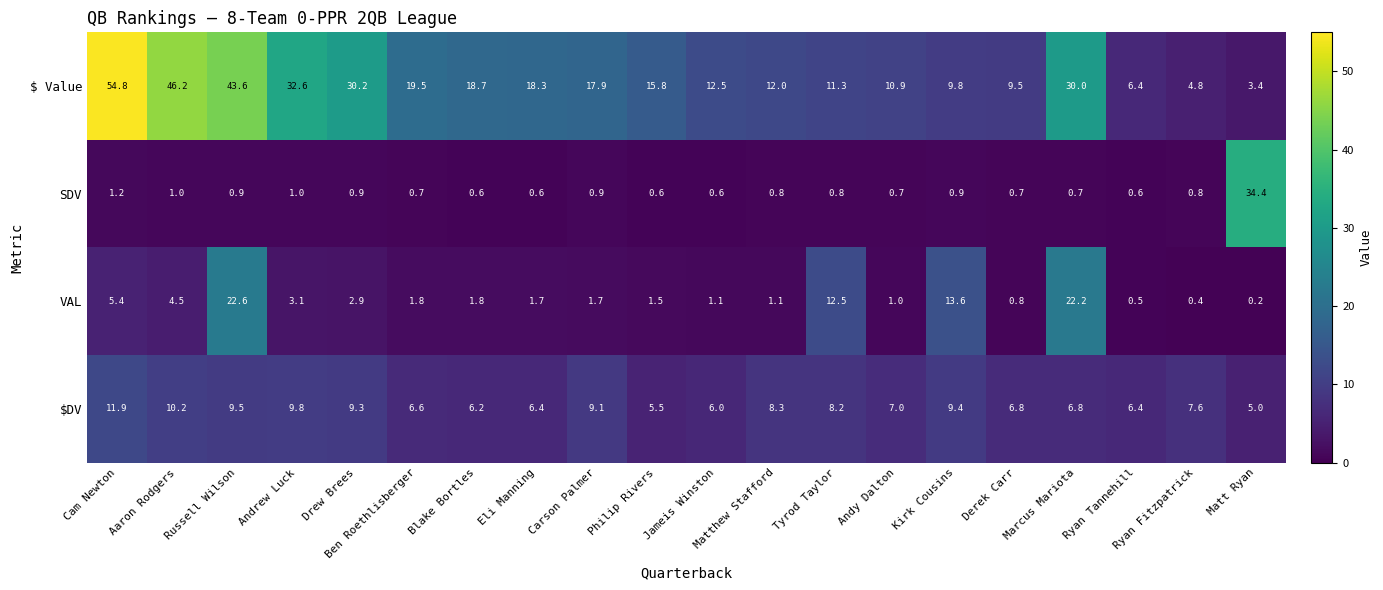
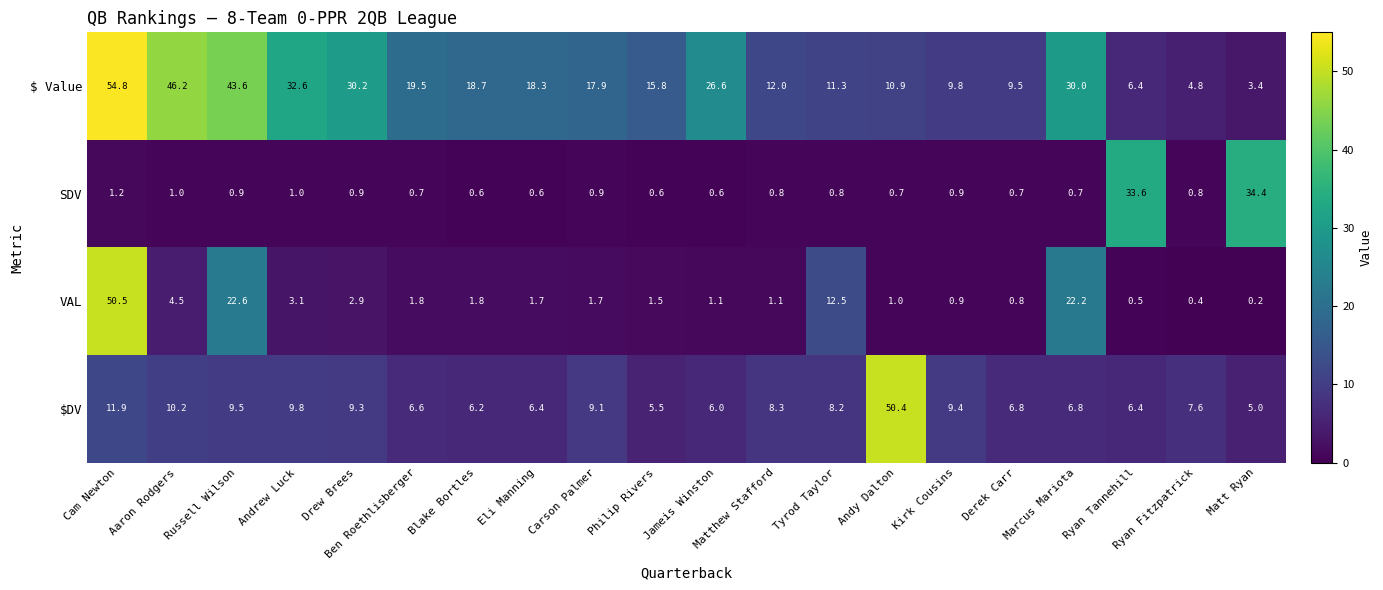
  {
    "$ Value": {
      "Cam Newton": 54.8,
      "Aaron Rodgers": 46.2,
      "Russell Wilson": 43.6,
      "Andrew Luck": 32.6,
      "Drew Brees": 30.2,
      "Ben Roethlisberger": 19.5,
      "Blake Bortles": 18.7,
      "Eli Manning": 18.3,
      "Carson Palmer": 17.9,
      "Philip Rivers": 15.8,
-     "Jameis Winston": 12.5,
+     "Jameis Winston": 26.6,
      "Matthew Stafford": 12.0,
      "Tyrod Taylor": 11.3,
      "Andy Dalton": 10.9,
      "Kirk Cousins": 9.8,
      "Derek Carr": 9.5,
      "Marcus Mariota": 30.0,
      "Ryan Tannehill": 6.4,
      "Ryan Fitzpatrick": 4.8,
      "Matt Ryan": 3.4
    },
    "SDV": {
      "Cam Newton": 1.2,
      "Aaron Rodgers": 1.0,
      "Russell Wilson": 0.9,
      "Andrew Luck": 1.0,
      "Drew Brees": 0.9,
      "Ben Roethlisberger": 0.7,
      "Blake Bortles": 0.6,
      "Eli Manning": 0.6,
      "Carson Palmer": 0.9,
      "Philip Rivers": 0.6,
      "Jameis Winston": 0.6,
      "Matthew Stafford": 0.8,
      "Tyrod Taylor": 0.8,
      "Andy Dalton": 0.7,
      "Kirk Cousins": 0.9,
      "Derek Carr": 0.7,
      "Marcus Mariota": 0.7,
-     "Ryan Tannehill": 0.6,
+     "Ryan Tannehill": 33.6,
      "Ryan Fitzpatrick": 0.8,
      "Matt Ryan": 34.4
    },
    "VAL": {
-     "Cam Newton": 5.4,
+     "Cam Newton": 50.5,
      "Aaron Rodgers": 4.5,
      "Russell Wilson": 22.6,
      "Andrew Luck": 3.1,
      "Drew Brees": 2.9,
      "Ben Roethlisberger": 1.8,
      "Blake Bortles": 1.8,
      "Eli Manning": 1.7,
      "Carson Palmer": 1.7,
      "Philip Rivers": 1.5,
      "Jameis Winston": 1.1,
      "Matthew Stafford": 1.1,
      "Tyrod Taylor": 12.5,
      "Andy Dalton": 1.0,
-     "Kirk Cousins": 13.6,
+     "Kirk Cousins": 0.9,
      "Derek Carr": 0.8,
      "Marcus Mariota": 22.2,
      "Ryan Tannehill": 0.5,
      "Ryan Fitzpatrick": 0.4,
      "Matt Ryan": 0.2
    },
    "$DV": {
      "Cam Newton": 11.9,
      "Aaron Rodgers": 10.2,
      "Russell Wilson": 9.5,
      "Andrew Luck": 9.8,
      "Drew Brees": 9.3,
      "Ben Roethlisberger": 6.6,
      "Blake Bortles": 6.2,
      "Eli Manning": 6.4,
      "Carson Palmer": 9.1,
      "Philip Rivers": 5.5,
      "Jameis Winston": 6.0,
      "Matthew Stafford": 8.3,
      "Tyrod Taylor": 8.2,
-     "Andy Dalton": 7.0,
+     "Andy Dalton": 50.4,
      "Kirk Cousins": 9.4,
      "Derek Carr": 6.8,
      "Marcus Mariota": 6.8,
      "Ryan Tannehill": 6.4,
      "Ryan Fitzpatrick": 7.6,
      "Matt Ryan": 5.0
    }
  }
